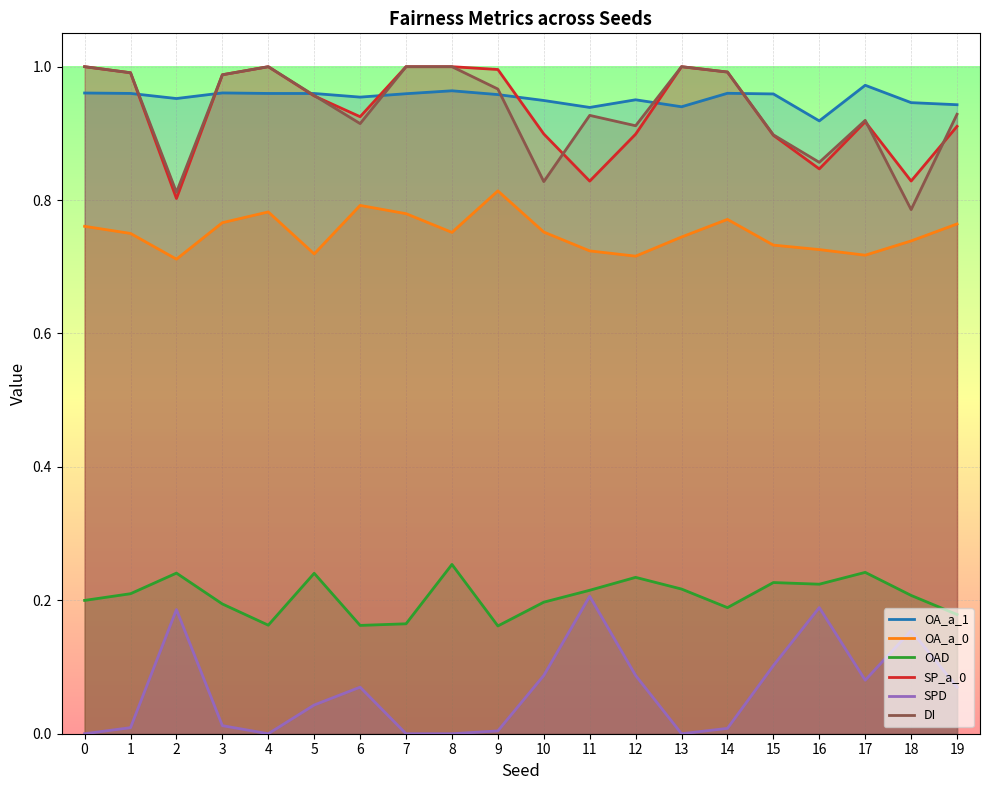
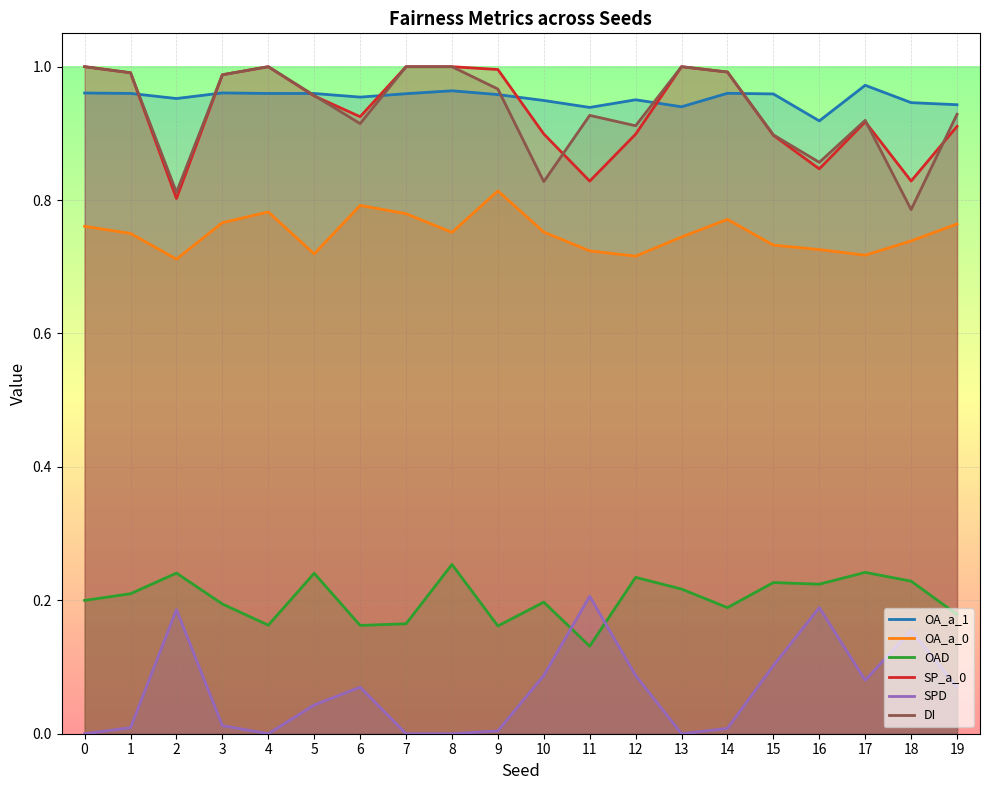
  {
    "OA_a_1": {
      "0": 0.96,
      "1": 0.96,
      "2": 0.95,
      "3": 0.96,
      "4": 0.96,
      "6": 0.95,
      "7": 0.96,
      "8": 0.96,
      "9": 0.96,
      "10": 0.95,
      "11": 0.94,
      "12": 0.95,
      "13": 0.94,
      "14": 0.96,
      "15": 0.96,
      "16": 0.92,
      "17": 0.97,
      "18": 0.95,
      "19": 0.94
    },
    "OA_a_0": {
      "0": 0.76,
      "1": 0.75,
      "2": 0.71,
      "3": 0.77,
      "4": 0.78,
      "5": 0.72,
      "6": 0.79,
      "7": 0.78,
      "8": 0.75,
      "9": 0.81,
      "10": 0.75,
      "11": 0.72,
      "12": 0.72,
      "13": 0.74,
      "14": 0.77,
      "15": 0.73,
      "16": 0.73,
      "17": 0.72,
      "18": 0.74,
      "19": 0.76
    },
    "OAD": {
      "0": 0.20,
      "1": 0.21,
      "2": 0.24,
      "3": 0.19,
      "4": 0.16,
      "5": 0.24,
      "6": 0.16,
      "7": 0.16,
      "8": 0.25,
      "9": 0.16,
      "10": 0.20,
-     "11": 0.22,
+     "11": 0.13,
      "12": 0.23,
      "13": 0.22,
      "14": 0.19,
      "15": 0.23,
      "16": 0.22,
      "17": 0.24,
-     "18": 0.21
+     "18": 0.23
    },
    "SP_a_0": {
      "2": 0.80,
      "6": 0.93,
      "9": 1.00,
      "10": 0.90,
      "11": 0.83,
      "12": 0.90,
      "16": 0.85,
      "18": 0.83,
      "19": 0.91
    },
    "SPD": {
      "0": 0.00,
      "1": 0.01,
      "2": 0.19,
      "3": 0.01,
      "4": 0.00,
      "5": 0.04,
      "6": 0.07,
      "7": 0.00,
      "8": 0.00,
      "9": 0.00,
      "10": 0.09,
      "11": 0.21,
      "12": 0.09,
      "13": 0.00,
      "14": 0.01,
      "15": 0.10,
      "16": 0.19,
      "17": 0.08
    },
    "DI": {
      "2": 0.81,
      "6": 0.91,
      "9": 0.97,
      "10": 0.83,
      "11": 0.93,
      "12": 0.91,
      "16": 0.86,
      "18": 0.79,
      "19": 0.93
    }
  }
